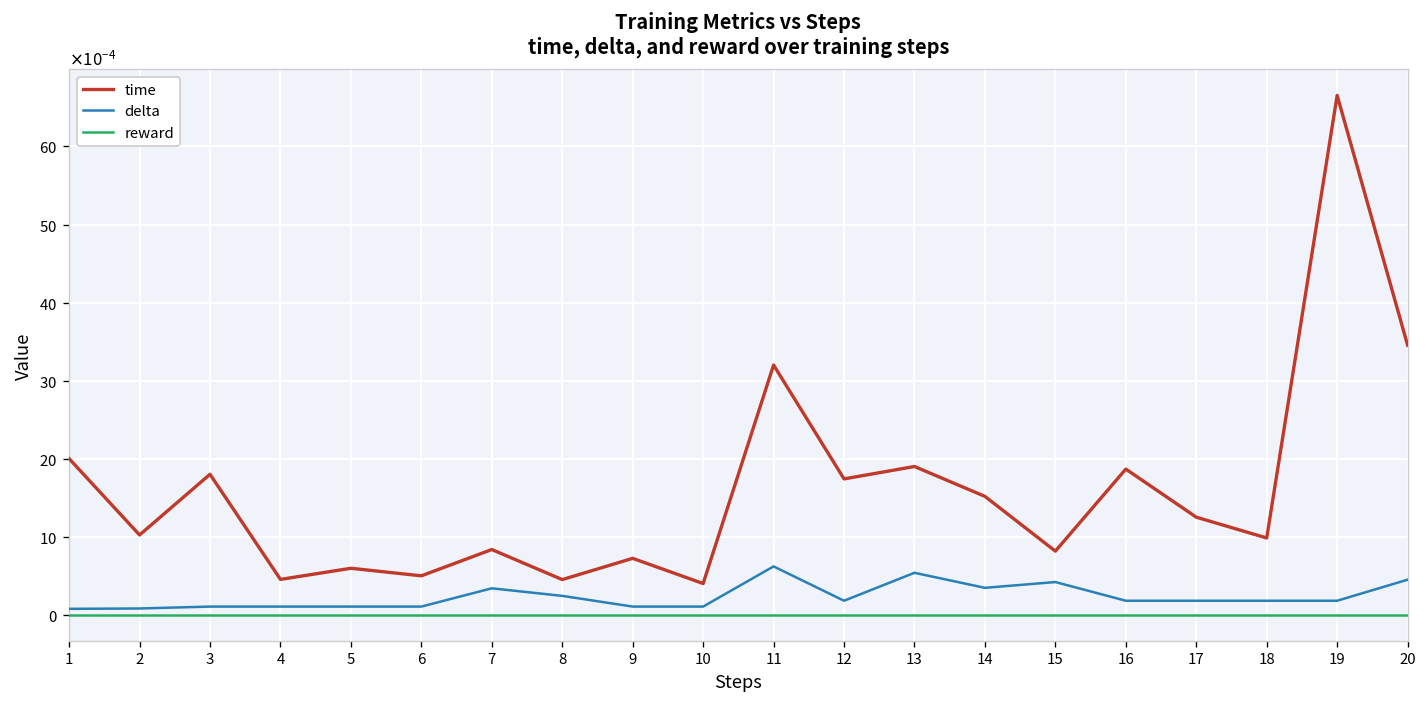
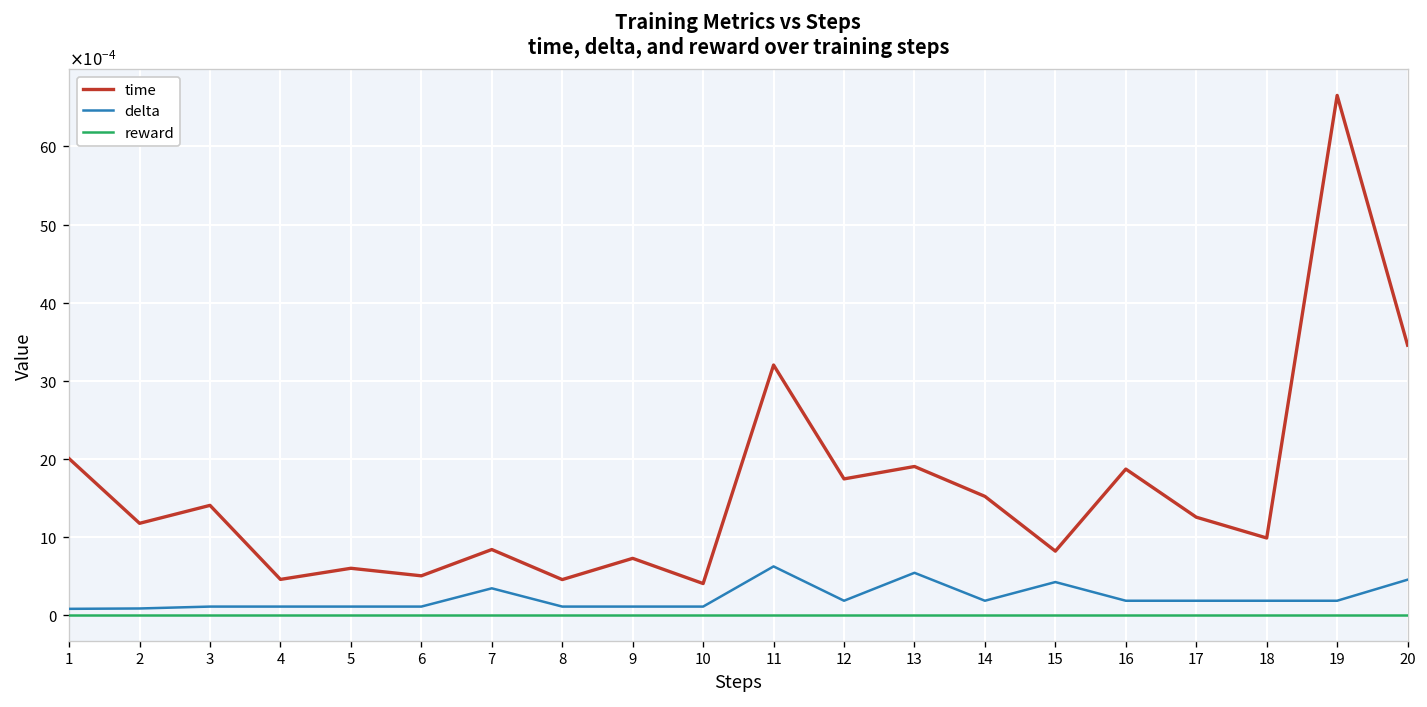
  {
    "time": {
      "1": 0.0020,
-     "2": 0.0010,
-     "3": 0.0018,
+     "2": 0.0012,
+     "3": 0.0014,
      "4": 0.0005,
      "5": 0.0006,
      "6": 0.0005,
      "7": 0.0008,
      "8": 0.0004,
      "9": 0.0007,
      "10": 0.0004,
      "11": 0.0032,
      "12": 0.0017,
      "13": 0.0019,
      "14": 0.0015,
      "15": 0.0008,
      "16": 0.0019,
      "17": 0.0012,
      "18": 0.0010,
      "19": 0.0067,
      "20": 0.0035
    },
    "delta": {
      "1": 0.0001,
      "2": 0.0001,
      "3": 0.0001,
      "4": 0.0001,
      "5": 0.0001,
      "6": 0.0001,
      "7": 0.0003,
-     "8": 0.0002,
+     "8": 0.0001,
      "9": 0.0001,
      "10": 0.0001,
      "11": 0.0006,
      "12": 0.0002,
      "13": 0.0005,
-     "14": 0.0003,
+     "14": 0.0002,
      "15": 0.0004,
      "16": 0.0002,
      "17": 0.0002,
      "18": 0.0002,
      "19": 0.0002,
      "20": 0.0004
    },
    "reward": {
      "1": 0.0000,
      "2": 0.0000,
      "3": 0.0000,
      "4": 0.0000,
      "5": 0.0000,
      "6": 0.0000,
      "7": 0.0000,
      "8": 0.0000,
      "9": 0.0000,
      "10": 0.0000,
      "11": 0.0000,
      "12": 0.0000,
      "13": 0.0000,
      "14": 0.0000,
      "15": 0.0000,
      "16": 0.0000,
      "17": 0.0000,
      "18": 0.0000,
      "19": 0.0000,
      "20": 0.0000
    }
  }
